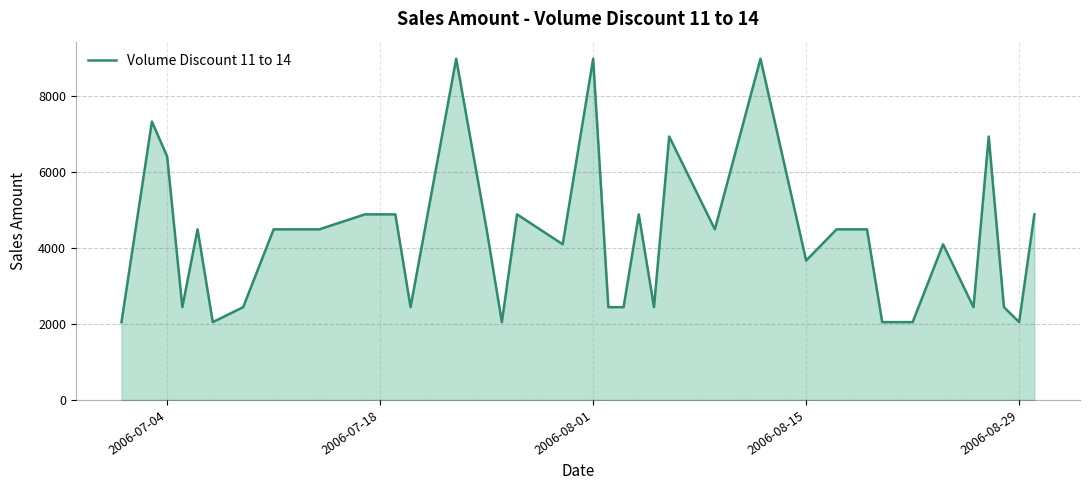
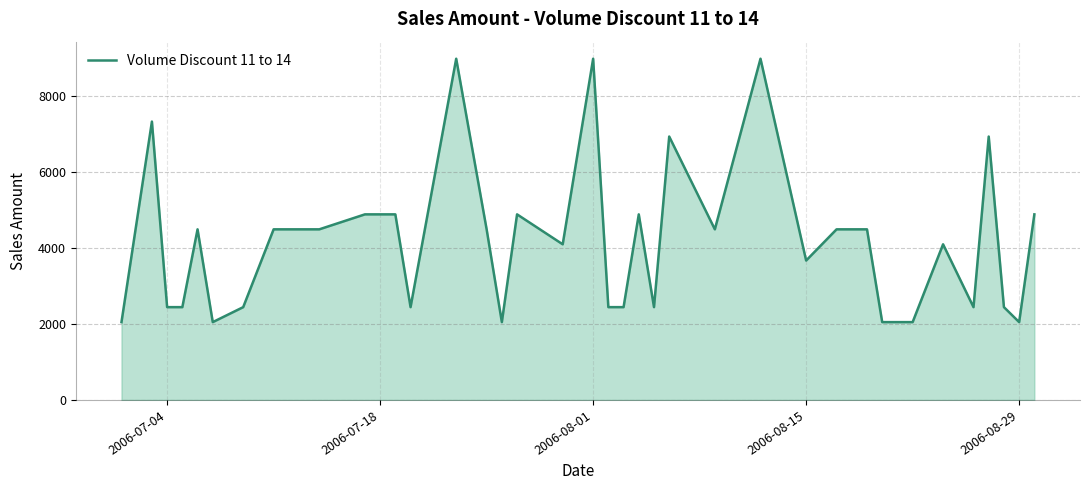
  {
-   "2006-07-04": 6400,
+   "2006-07-04": 2400,
    "2006-08-01": 9000,
    "2006-08-15": 3700,
    "2006-08-29": 2000
  }
